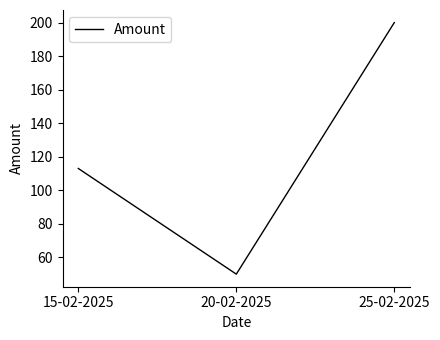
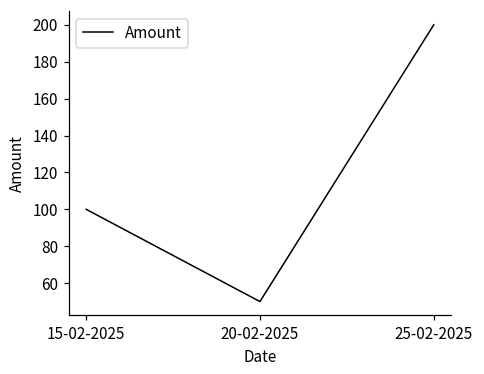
  {
-   "15-02-2025": 113,
+   "15-02-2025": 100,
    "20-02-2025": 50,
    "25-02-2025": 200
  }
